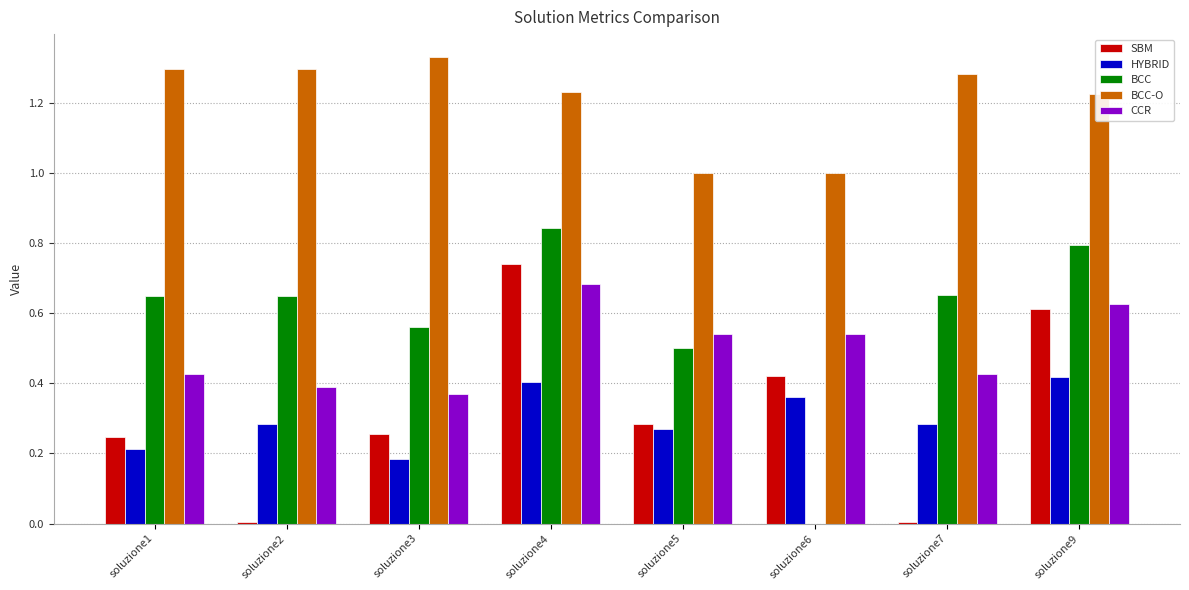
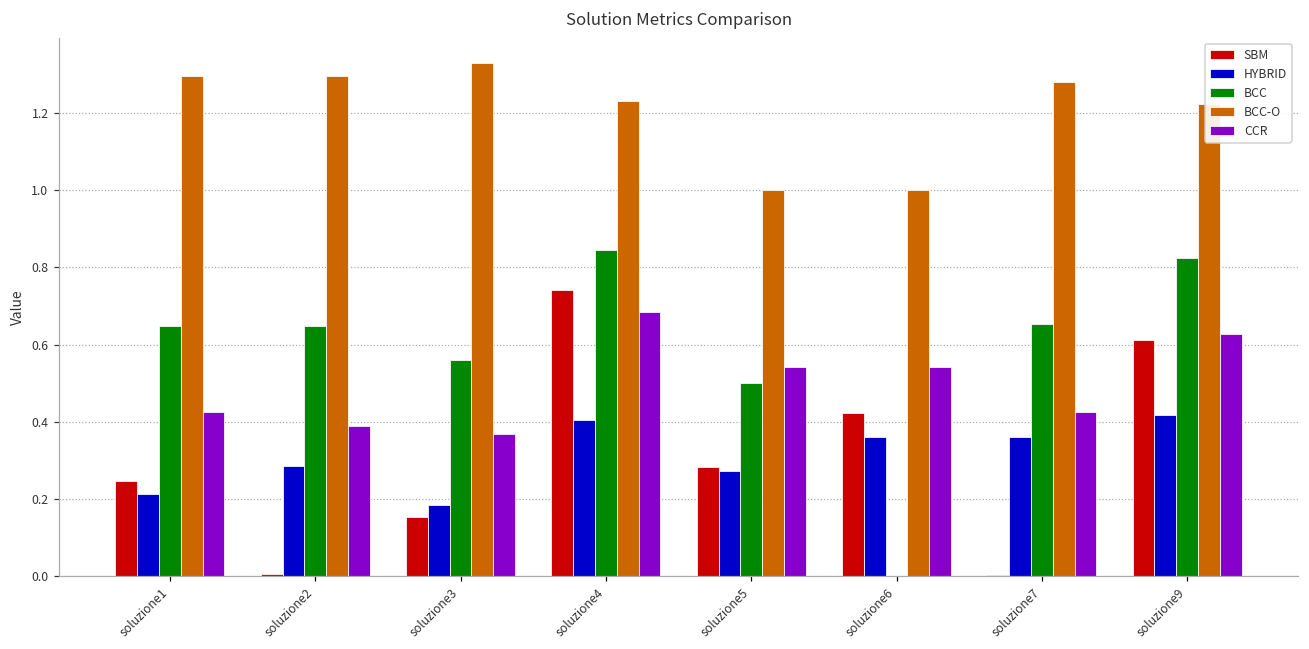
  {
    "SBM": {
      "soluzione1": 0.25,
-     "soluzione3": 0.26,
+     "soluzione3": 0.15,
      "soluzione4": 0.74,
      "soluzione5": 0.28,
      "soluzione6": 0.42,
      "soluzione9": 0.61
    },
    "HYBRID": {
      "soluzione1": 0.21,
      "soluzione2": 0.28,
      "soluzione3": 0.18,
      "soluzione4": 0.40,
      "soluzione5": 0.27,
      "soluzione6": 0.36,
-     "soluzione7": 0.28,
+     "soluzione7": 0.36,
      "soluzione9": 0.42
    },
    "BCC": {
      "soluzione1": 0.65,
      "soluzione2": 0.65,
      "soluzione3": 0.56,
      "soluzione4": 0.84,
      "soluzione5": 0.50,
      "soluzione6": 0.00,
      "soluzione7": 0.65,
-     "soluzione9": 0.80
+     "soluzione9": 0.82
    },
    "BCC-O": {
      "soluzione1": 1.30,
      "soluzione2": 1.30,
      "soluzione3": 1.33,
      "soluzione4": 1.23,
      "soluzione5": 1.00,
      "soluzione6": 1.00,
      "soluzione7": 1.28
    },
    "CCR": {
      "soluzione1": 0.43,
      "soluzione2": 0.39,
      "soluzione3": 0.37,
      "soluzione4": 0.68,
      "soluzione5": 0.54,
      "soluzione6": 0.54,
      "soluzione7": 0.43,
      "soluzione9": 0.63
    }
  }
